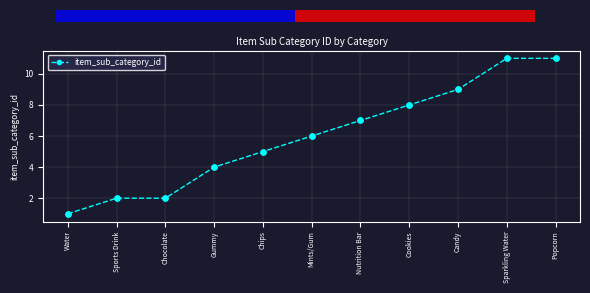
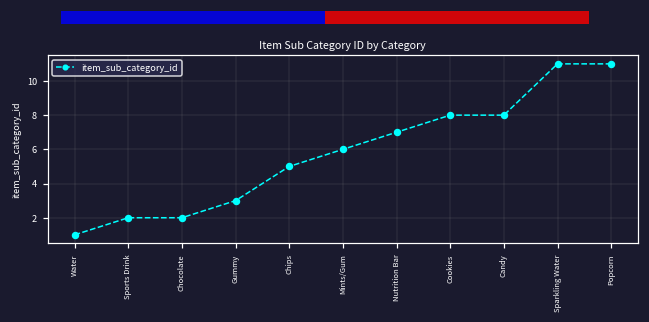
  {
    "Water": 1,
    "Sports Drink": 2,
    "Chocolate": 2,
-   "Gummy": 4,
+   "Gummy": 3,
    "Chips": 5,
    "Mints/Gum": 6,
    "Nutrition Bar": 7,
    "Cookies": 8,
-   "Candy": 9,
+   "Candy": 8,
    "Sparkling Water": 11,
    "Popcorn": 11
  }
